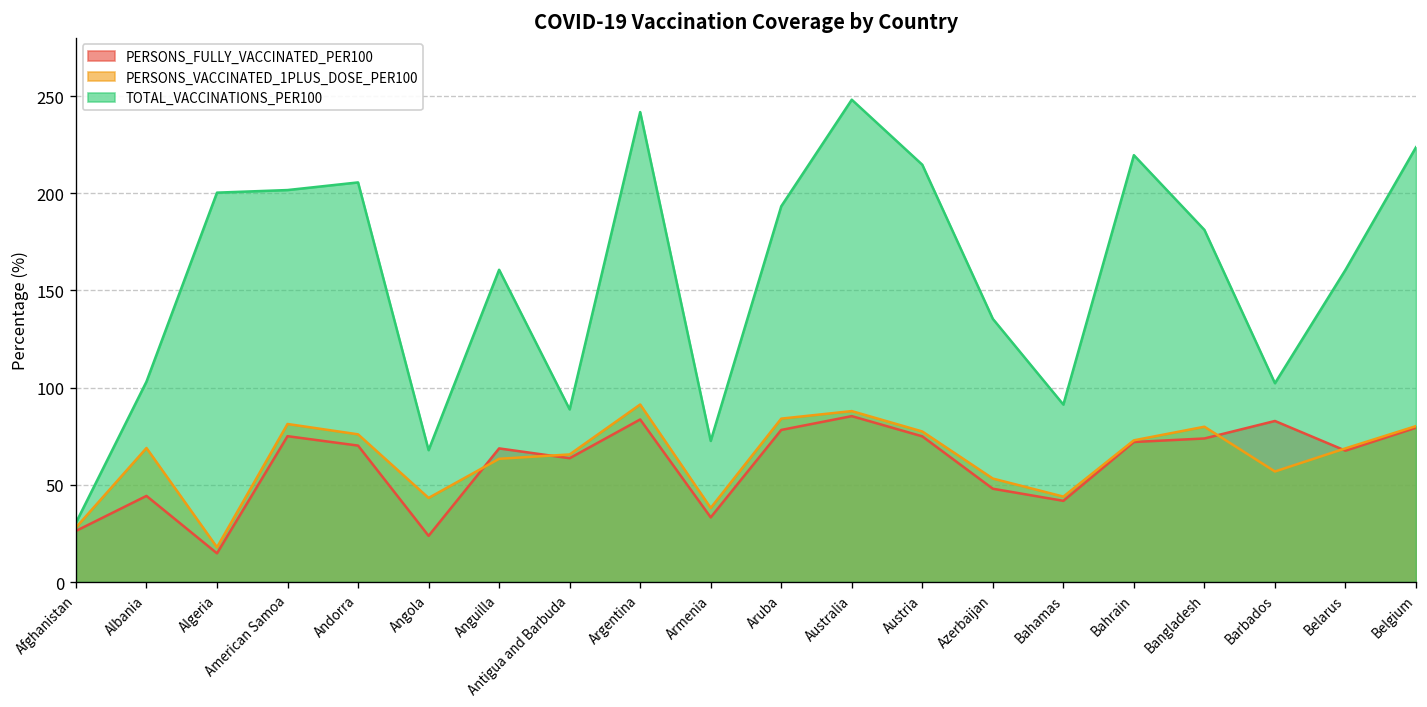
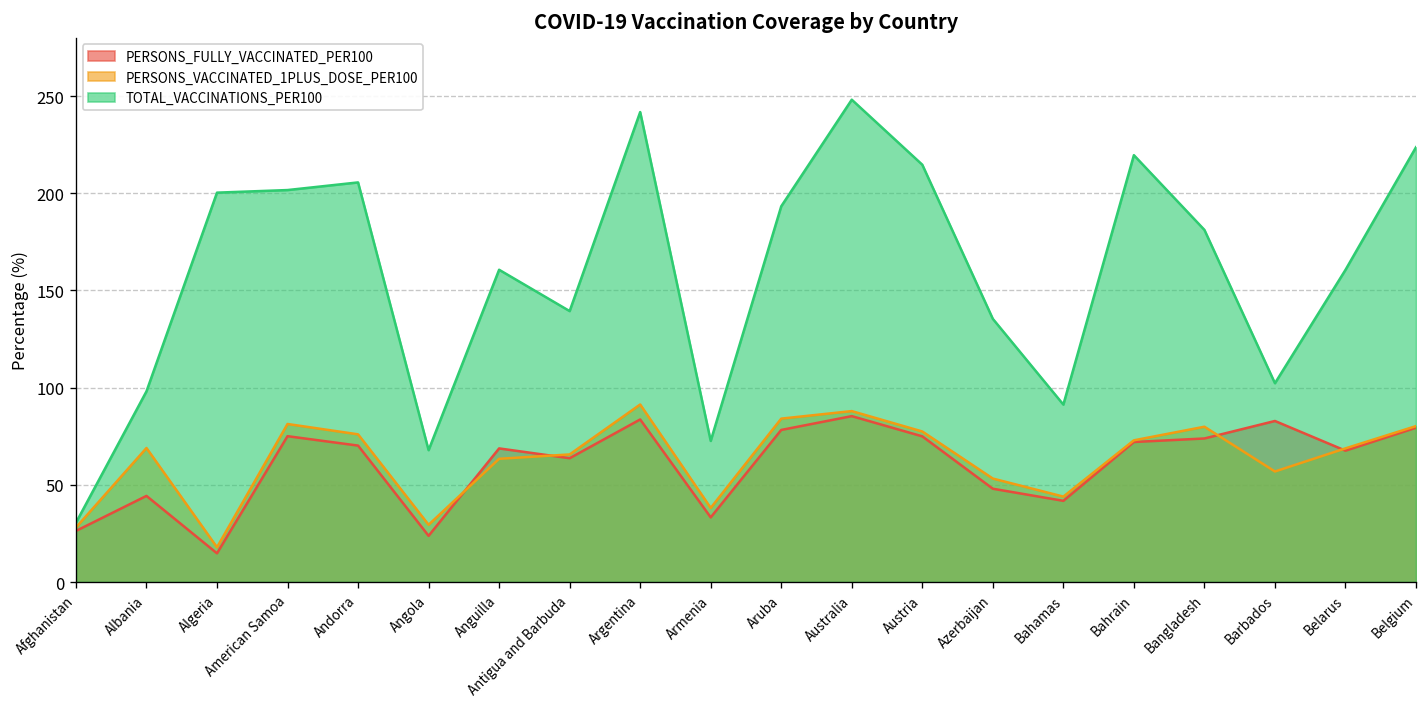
  {
    "PERSONS_FULLY_VACCINATED_PER100": {
      "Afghanistan": 26,
      "Albania": 44,
      "Algeria": 15,
      "American Samoa": 75,
      "Andorra": 70,
      "Angola": 24,
      "Anguilla": 69,
      "Antigua and Barbuda": 64,
      "Argentina": 84,
      "Armenia": 33,
      "Aruba": 78,
      "Australia": 85,
      "Austria": 75,
      "Azerbaijan": 48,
      "Bahamas": 42,
      "Bangladesh": 74,
      "Barbados": 83
    },
    "PERSONS_VACCINATED_1PLUS_DOSE_PER100": {
      "Afghanistan": 28,
      "Albania": 69,
      "Algeria": 18,
      "American Samoa": 81,
      "Andorra": 76,
-     "Angola": 43,
+     "Angola": 29,
      "Anguilla": 63,
      "Antigua and Barbuda": 66,
      "Argentina": 91,
      "Armenia": 38,
      "Aruba": 84,
      "Australia": 88,
      "Austria": 77,
      "Azerbaijan": 53,
      "Bahamas": 44,
      "Bangladesh": 80,
      "Barbados": 57
    },
    "TOTAL_VACCINATIONS_PER100": {
      "Afghanistan": 30,
-     "Albania": 103,
+     "Albania": 98,
      "Algeria": 200,
      "American Samoa": 202,
      "Andorra": 206,
      "Angola": 68,
      "Anguilla": 161,
-     "Antigua and Barbuda": 89,
+     "Antigua and Barbuda": 139,
      "Argentina": 242,
      "Armenia": 73,
      "Aruba": 193,
      "Australia": 248,
      "Austria": 215,
      "Azerbaijan": 135,
      "Bahamas": 91,
      "Bahrain": 220,
      "Bangladesh": 181,
      "Barbados": 102,
      "Belarus": 161,
      "Belgium": 224
    }
  }
